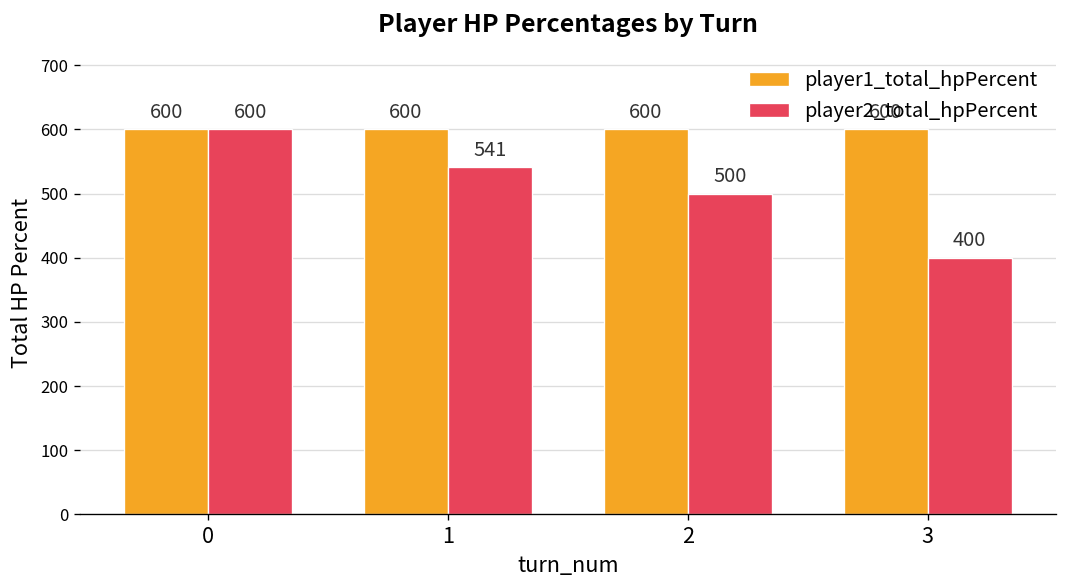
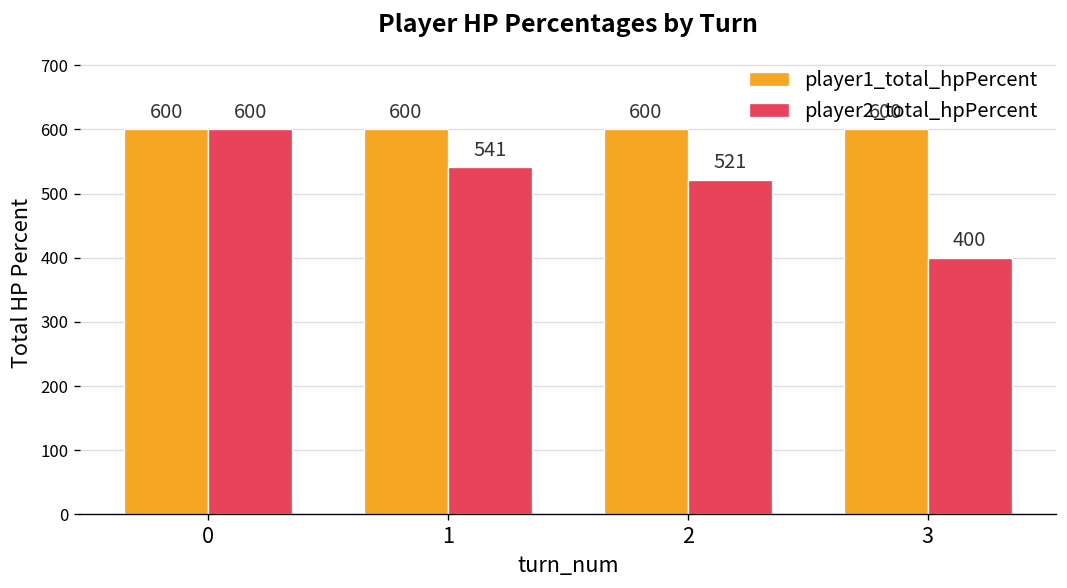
  {
    "player1_total_hpPercent": {
      "0": 600,
      "1": 600,
      "2": 600,
      "3": 600
    },
    "player2_total_hpPercent": {
      "0": 600,
      "1": 541,
-     "2": 500,
+     "2": 521,
      "3": 400
    }
  }
